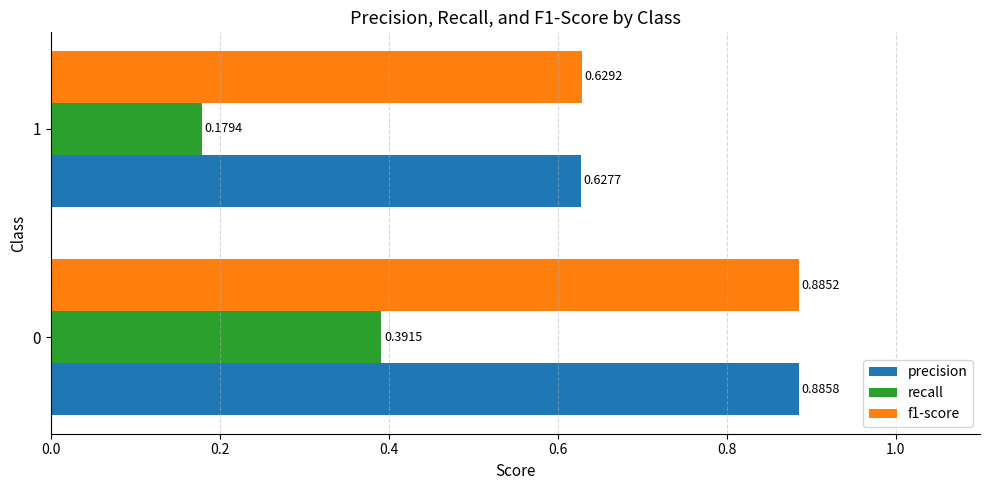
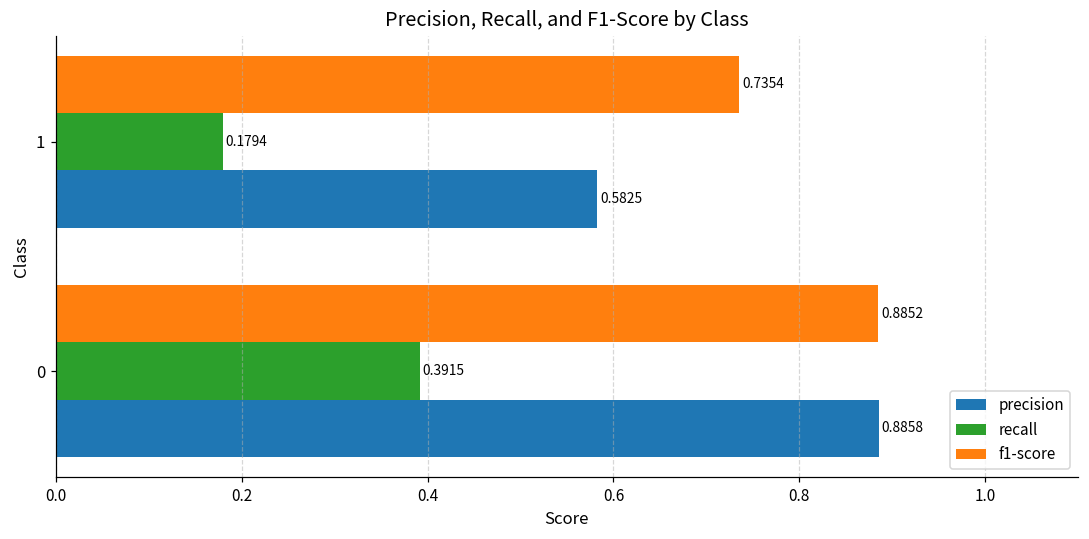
  {
    "precision": {
-     "1": 0.6277,
+     "1": 0.5825,
      "0": 0.8858
    },
    "recall": {
      "1": 0.1794,
      "0": 0.3915
    },
    "f1-score": {
-     "1": 0.6292,
+     "1": 0.7354,
      "0": 0.8852
    }
  }
